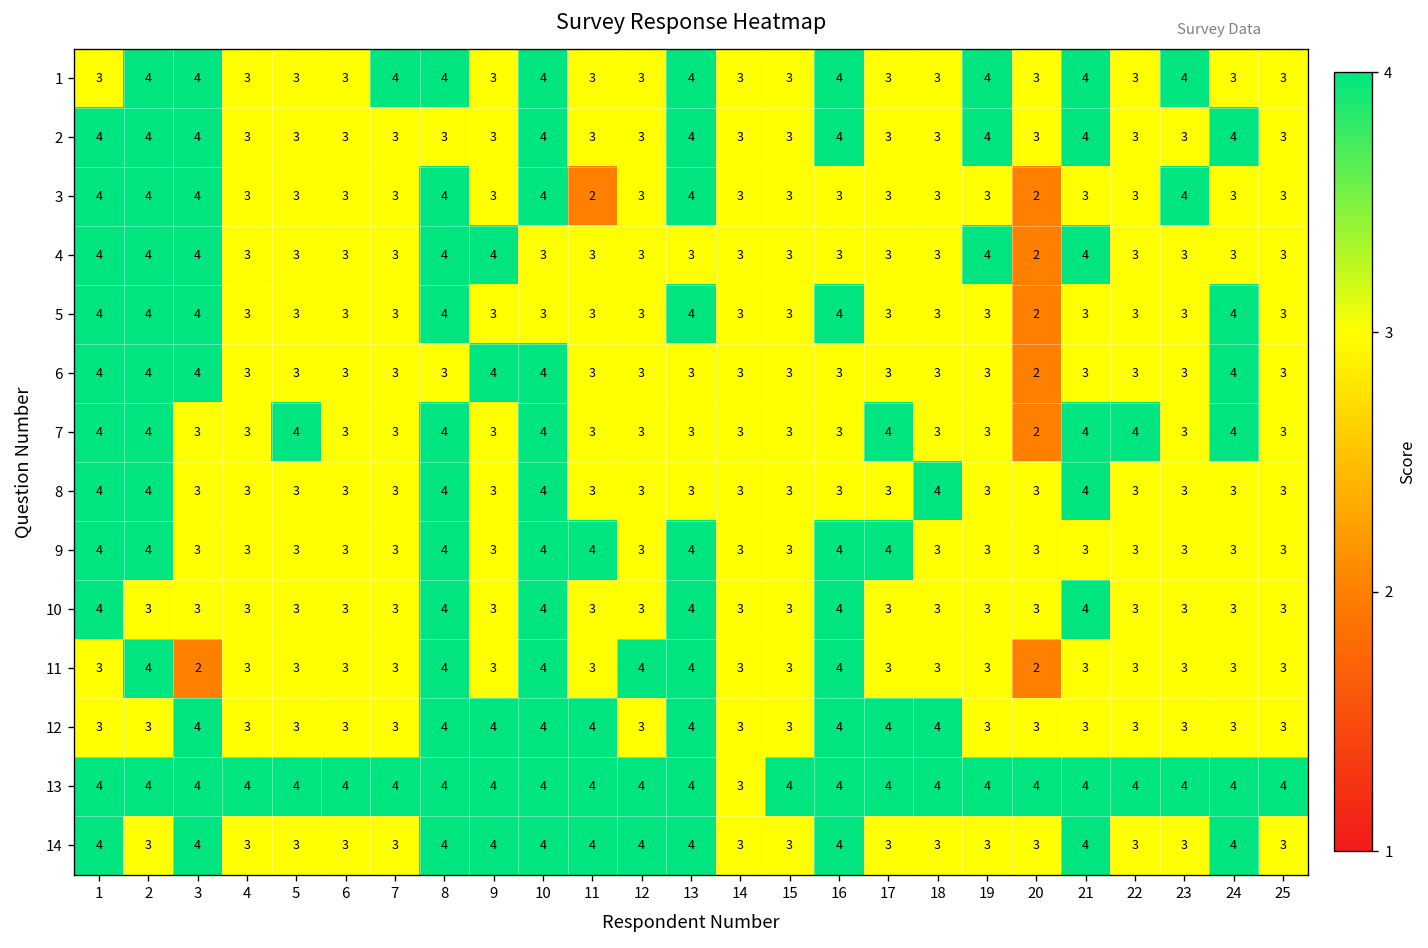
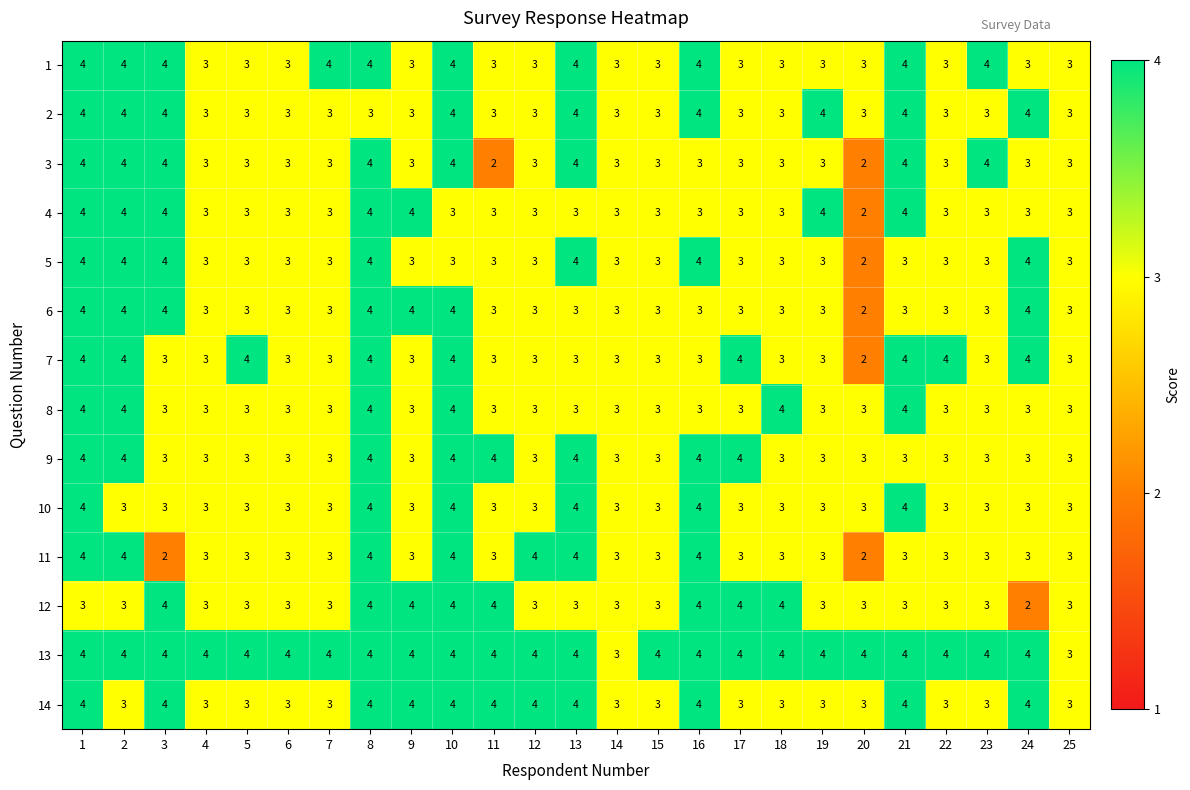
  {
    "1": {
-     "1": 3,
+     "1": 4,
      "2": 4,
      "3": 4,
      "4": 3,
      "5": 3,
      "6": 3,
      "7": 4,
      "8": 4,
      "9": 3,
      "10": 4,
      "11": 3,
      "12": 3,
      "13": 4,
      "14": 3,
      "15": 3,
      "16": 4,
      "17": 3,
      "18": 3,
-     "19": 4,
+     "19": 3,
      "20": 3,
      "21": 4,
      "22": 3,
      "23": 4,
      "24": 3,
      "25": 3
    },
    "3": {
      "1": 4,
      "2": 4,
      "3": 4,
      "4": 3,
      "5": 3,
      "6": 3,
      "7": 3,
      "8": 4,
      "9": 3,
      "10": 4,
      "11": 2,
      "12": 3,
      "13": 4,
      "14": 3,
      "15": 3,
      "16": 3,
      "17": 3,
      "18": 3,
      "19": 3,
      "20": 2,
-     "21": 3,
+     "21": 4,
      "22": 3,
      "23": 4,
      "24": 3,
      "25": 3
    },
    "6": {
      "1": 4,
      "2": 4,
      "3": 4,
      "4": 3,
      "5": 3,
      "6": 3,
      "7": 3,
-     "8": 3,
+     "8": 4,
      "9": 4,
      "10": 4,
      "11": 3,
      "12": 3,
      "13": 3,
      "14": 3,
      "15": 3,
      "16": 3,
      "17": 3,
      "18": 3,
      "19": 3,
      "20": 2,
      "21": 3,
      "22": 3,
      "23": 3,
      "24": 4,
      "25": 3
    },
    "11": {
-     "1": 3,
+     "1": 4,
      "2": 4,
      "3": 2,
      "4": 3,
      "5": 3,
      "6": 3,
      "7": 3,
      "8": 4,
      "9": 3,
      "10": 4,
      "11": 3,
      "12": 4,
      "13": 4,
      "14": 3,
      "15": 3,
      "16": 4,
      "17": 3,
      "18": 3,
      "19": 3,
      "20": 2,
      "21": 3,
      "22": 3,
      "23": 3,
      "24": 3,
      "25": 3
    },
    "12": {
      "1": 3,
      "2": 3,
      "3": 4,
      "4": 3,
      "5": 3,
      "6": 3,
      "7": 3,
      "8": 4,
      "9": 4,
      "10": 4,
      "11": 4,
      "12": 3,
-     "13": 4,
+     "13": 3,
      "14": 3,
      "15": 3,
      "16": 4,
      "17": 4,
      "18": 4,
      "19": 3,
      "20": 3,
      "21": 3,
      "22": 3,
      "23": 3,
-     "24": 3,
+     "24": 2,
      "25": 3
    },
    "13": {
      "1": 4,
      "2": 4,
      "3": 4,
      "4": 4,
      "5": 4,
      "6": 4,
      "7": 4,
      "8": 4,
      "9": 4,
      "10": 4,
      "11": 4,
      "12": 4,
      "13": 4,
      "14": 3,
      "15": 4,
      "16": 4,
      "17": 4,
      "18": 4,
      "19": 4,
      "20": 4,
      "21": 4,
      "22": 4,
      "23": 4,
      "24": 4,
-     "25": 4
+     "25": 3
    }
  }
